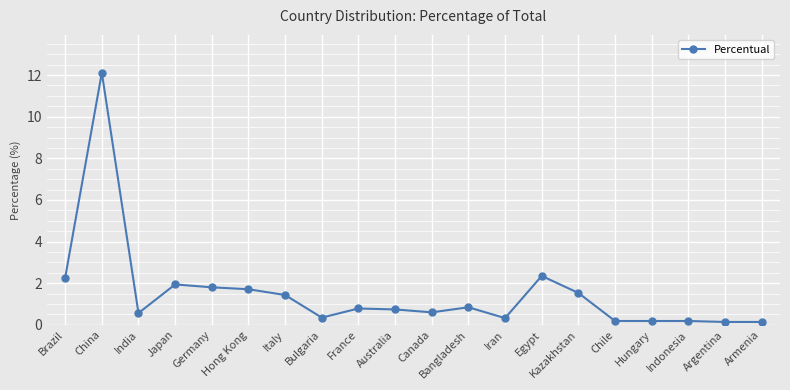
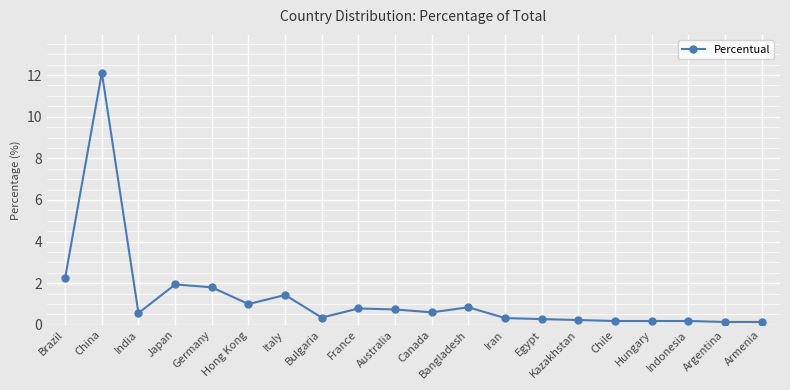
  {
    "Brazil": 2.3,
    "China": 12.1,
    "India": 0.6,
    "Japan": 1.9,
    "Germany": 1.8,
-   "Hong Kong": 1.7,
+   "Hong Kong": 1.0,
    "Italy": 1.4,
    "Bulgaria": 0.3,
    "France": 0.8,
    "Australia": 0.7,
    "Canada": 0.6,
    "Bangladesh": 0.8,
    "Iran": 0.3,
-   "Egypt": 2.3,
-   "Kazakhstan": 1.5,
+   "Egypt": 0.3,
+   "Kazakhstan": 0.2,
    "Chile": 0.2,
    "Hungary": 0.2,
    "Indonesia": 0.2,
    "Argentina": 0.1,
    "Armenia": 0.1
  }
